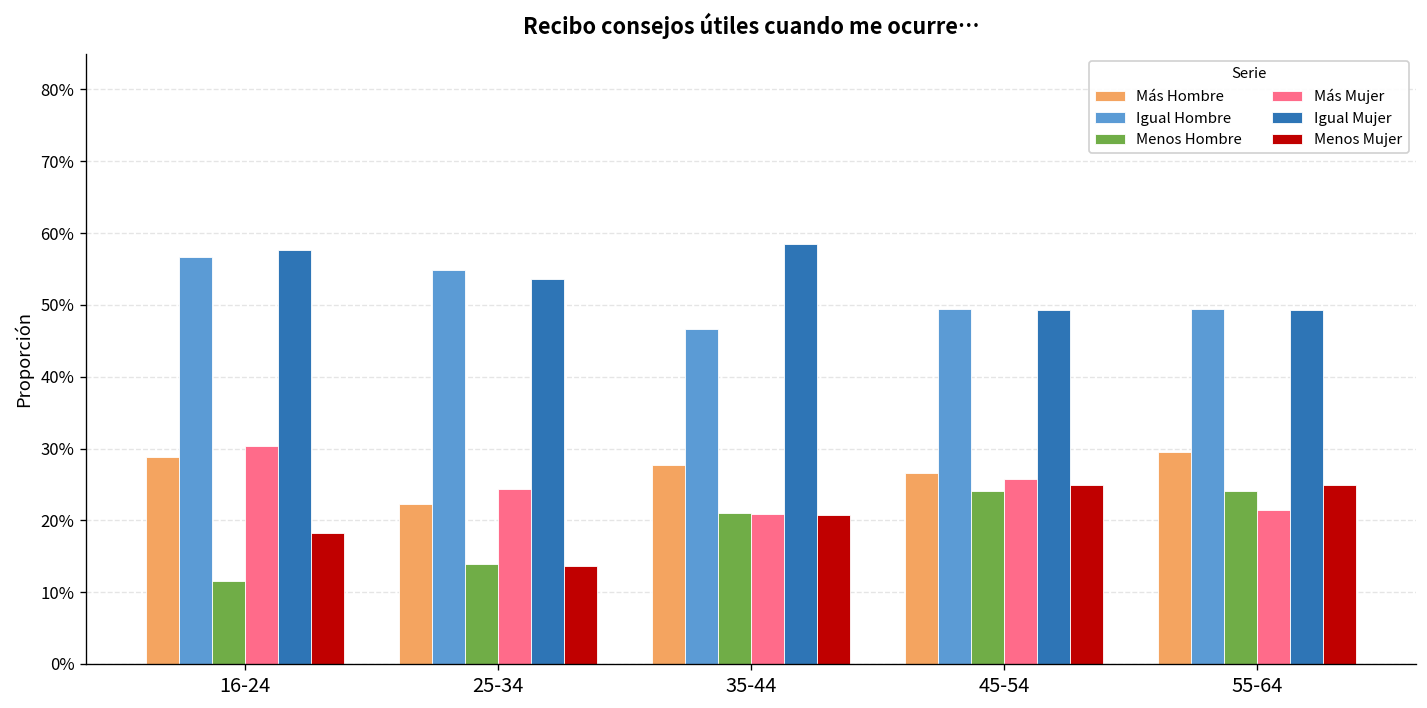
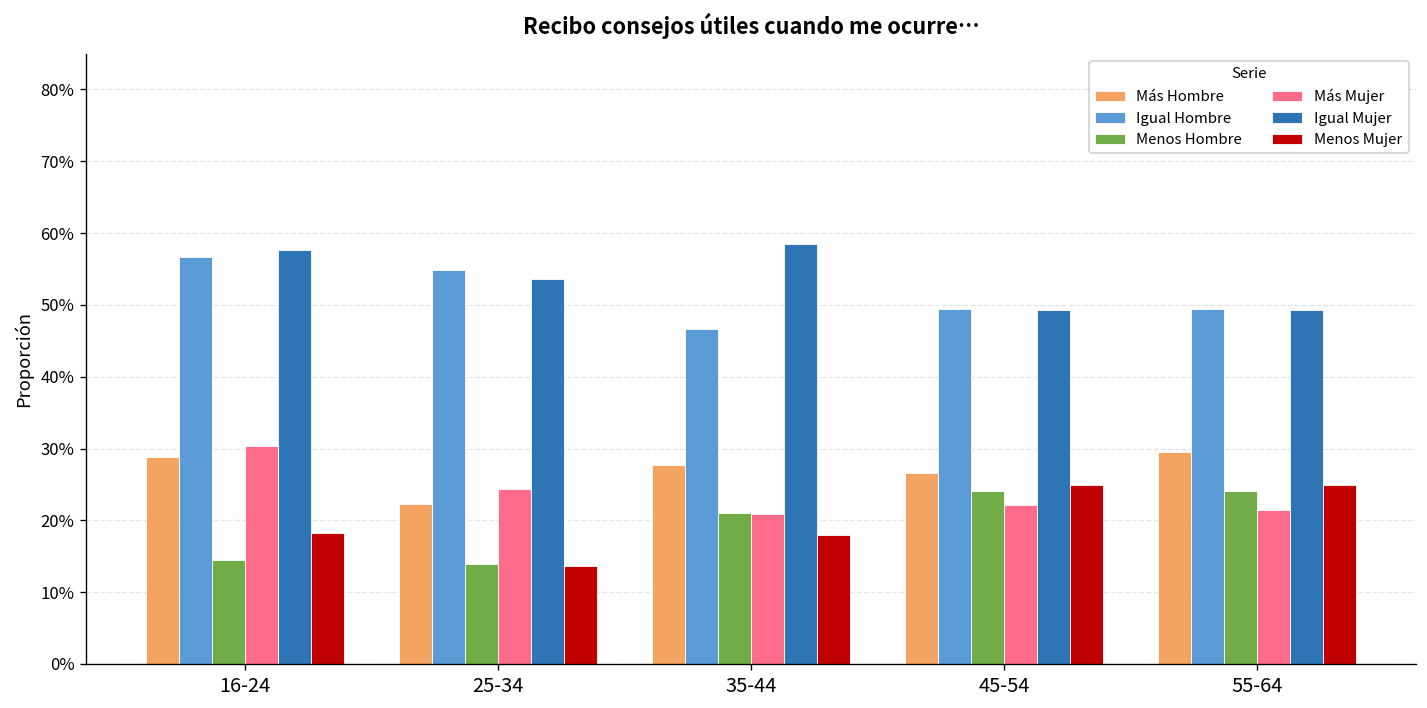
  {
    "Más Hombre": {
      "16-24": "29%",
      "25-34": "22%",
      "35-44": "28%",
      "45-54": "27%",
      "55-64": "30%"
    },
    "Igual Hombre": {
      "16-24": "57%",
      "25-34": "55%",
      "35-44": "47%",
      "45-54": "49%",
      "55-64": "49%"
    },
    "Menos Hombre": {
-     "16-24": "12%",
+     "16-24": "15%",
      "25-34": "14%",
      "35-44": "21%",
      "45-54": "24%",
      "55-64": "24%"
    },
    "Más Mujer": {
      "16-24": "30%",
      "25-34": "24%",
      "35-44": "21%",
-     "45-54": "26%",
+     "45-54": "22%",
      "55-64": "21%"
    },
    "Igual Mujer": {
      "16-24": "58%",
      "25-34": "54%",
      "35-44": "58%",
      "45-54": "49%",
      "55-64": "49%"
    },
    "Menos Mujer": {
      "16-24": "18%",
      "25-34": "14%",
-     "35-44": "21%",
+     "35-44": "18%",
      "45-54": "25%",
      "55-64": "25%"
    }
  }
